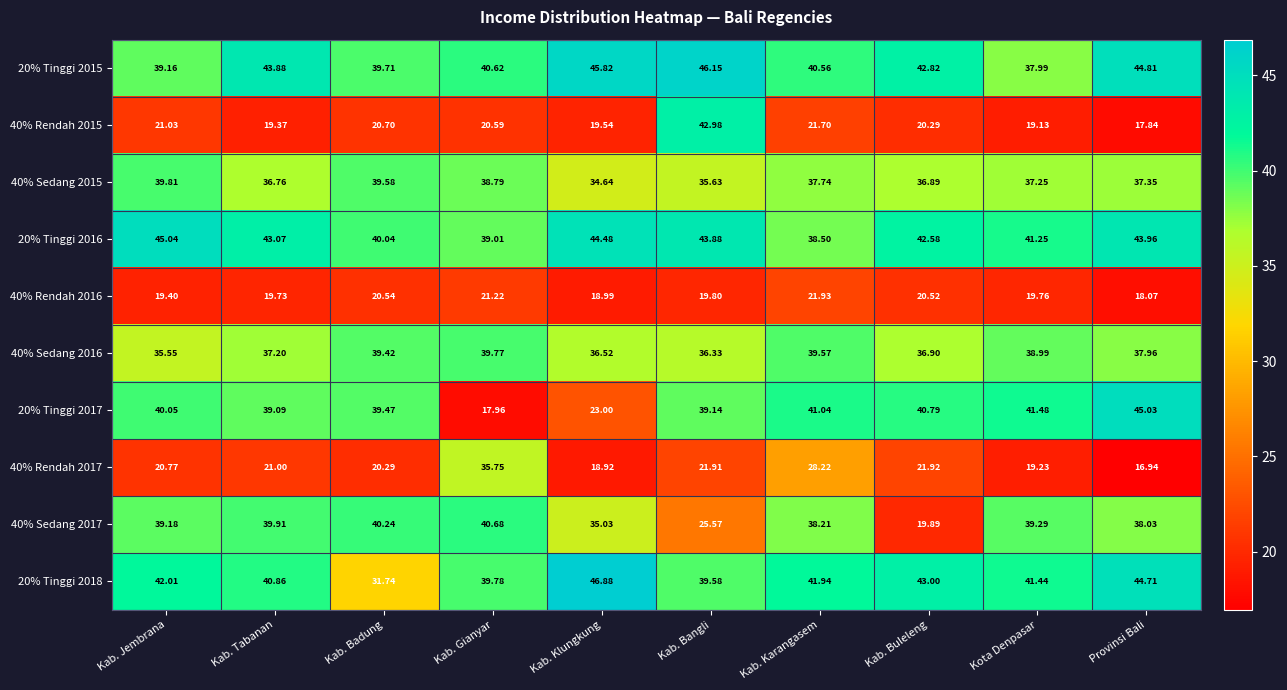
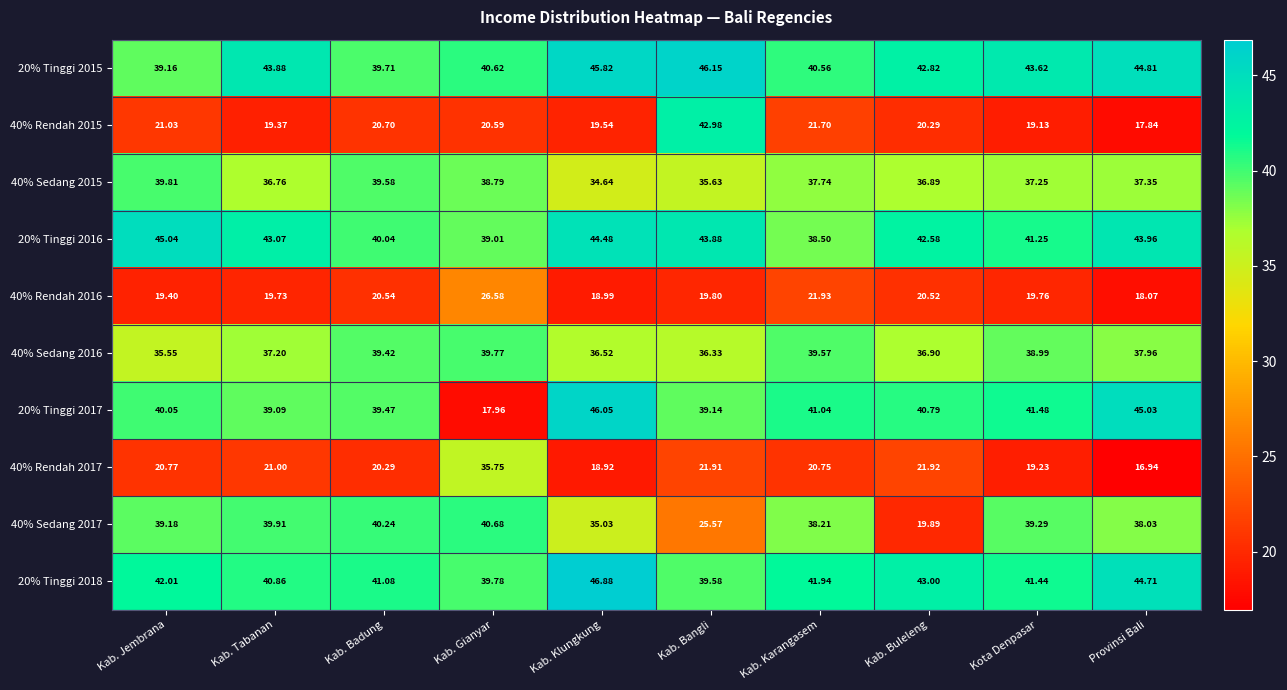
  {
    "20% Tinggi 2015": {
      "Kab. Jembrana": 39.16,
      "Kab. Tabanan": 43.88,
      "Kab. Badung": 39.71,
      "Kab. Gianyar": 40.62,
      "Kab. Klungkung": 45.82,
      "Kab. Bangli": 46.15,
      "Kab. Karangasem": 40.56,
      "Kab. Buleleng": 42.82,
-     "Kota Denpasar": 37.99,
+     "Kota Denpasar": 43.62,
      "Provinsi Bali": 44.81
    },
    "40% Rendah 2015": {
      "Kab. Jembrana": 21.03,
      "Kab. Tabanan": 19.37,
      "Kab. Badung": 20.70,
      "Kab. Gianyar": 20.59,
      "Kab. Klungkung": 19.54,
      "Kab. Bangli": 42.98,
      "Kab. Karangasem": 21.70,
      "Kab. Buleleng": 20.29,
      "Kota Denpasar": 19.13,
      "Provinsi Bali": 17.84
    },
    "40% Sedang 2015": {
      "Kab. Jembrana": 39.81,
      "Kab. Tabanan": 36.76,
      "Kab. Badung": 39.58,
      "Kab. Gianyar": 38.79,
      "Kab. Klungkung": 34.64,
      "Kab. Bangli": 35.63,
      "Kab. Karangasem": 37.74,
      "Kab. Buleleng": 36.89,
      "Kota Denpasar": 37.25,
      "Provinsi Bali": 37.35
    },
    "20% Tinggi 2016": {
      "Kab. Jembrana": 45.04,
      "Kab. Tabanan": 43.07,
      "Kab. Badung": 40.04,
      "Kab. Gianyar": 39.01,
      "Kab. Klungkung": 44.48,
      "Kab. Bangli": 43.88,
      "Kab. Karangasem": 38.50,
      "Kab. Buleleng": 42.58,
      "Kota Denpasar": 41.25,
      "Provinsi Bali": 43.96
    },
    "40% Rendah 2016": {
      "Kab. Jembrana": 19.40,
      "Kab. Tabanan": 19.73,
      "Kab. Badung": 20.54,
-     "Kab. Gianyar": 21.22,
+     "Kab. Gianyar": 26.58,
      "Kab. Klungkung": 18.99,
      "Kab. Bangli": 19.80,
      "Kab. Karangasem": 21.93,
      "Kab. Buleleng": 20.52,
      "Kota Denpasar": 19.76,
      "Provinsi Bali": 18.07
    },
    "40% Sedang 2016": {
      "Kab. Jembrana": 35.55,
      "Kab. Tabanan": 37.20,
      "Kab. Badung": 39.42,
      "Kab. Gianyar": 39.77,
      "Kab. Klungkung": 36.52,
      "Kab. Bangli": 36.33,
      "Kab. Karangasem": 39.57,
      "Kab. Buleleng": 36.90,
      "Kota Denpasar": 38.99,
      "Provinsi Bali": 37.96
    },
    "20% Tinggi 2017": {
      "Kab. Jembrana": 40.05,
      "Kab. Tabanan": 39.09,
      "Kab. Badung": 39.47,
      "Kab. Gianyar": 17.96,
-     "Kab. Klungkung": 23.00,
+     "Kab. Klungkung": 46.05,
      "Kab. Bangli": 39.14,
      "Kab. Karangasem": 41.04,
      "Kab. Buleleng": 40.79,
      "Kota Denpasar": 41.48,
      "Provinsi Bali": 45.03
    },
    "40% Rendah 2017": {
      "Kab. Jembrana": 20.77,
      "Kab. Tabanan": 21.00,
      "Kab. Badung": 20.29,
      "Kab. Gianyar": 35.75,
      "Kab. Klungkung": 18.92,
      "Kab. Bangli": 21.91,
-     "Kab. Karangasem": 28.22,
+     "Kab. Karangasem": 20.75,
      "Kab. Buleleng": 21.92,
      "Kota Denpasar": 19.23,
      "Provinsi Bali": 16.94
    },
    "40% Sedang 2017": {
      "Kab. Jembrana": 39.18,
      "Kab. Tabanan": 39.91,
      "Kab. Badung": 40.24,
      "Kab. Gianyar": 40.68,
      "Kab. Klungkung": 35.03,
      "Kab. Bangli": 25.57,
      "Kab. Karangasem": 38.21,
      "Kab. Buleleng": 19.89,
      "Kota Denpasar": 39.29,
      "Provinsi Bali": 38.03
    },
    "20% Tinggi 2018": {
      "Kab. Jembrana": 42.01,
      "Kab. Tabanan": 40.86,
-     "Kab. Badung": 31.74,
+     "Kab. Badung": 41.08,
      "Kab. Gianyar": 39.78,
      "Kab. Klungkung": 46.88,
      "Kab. Bangli": 39.58,
      "Kab. Karangasem": 41.94,
      "Kab. Buleleng": 43.00,
      "Kota Denpasar": 41.44,
      "Provinsi Bali": 44.71
    }
  }
